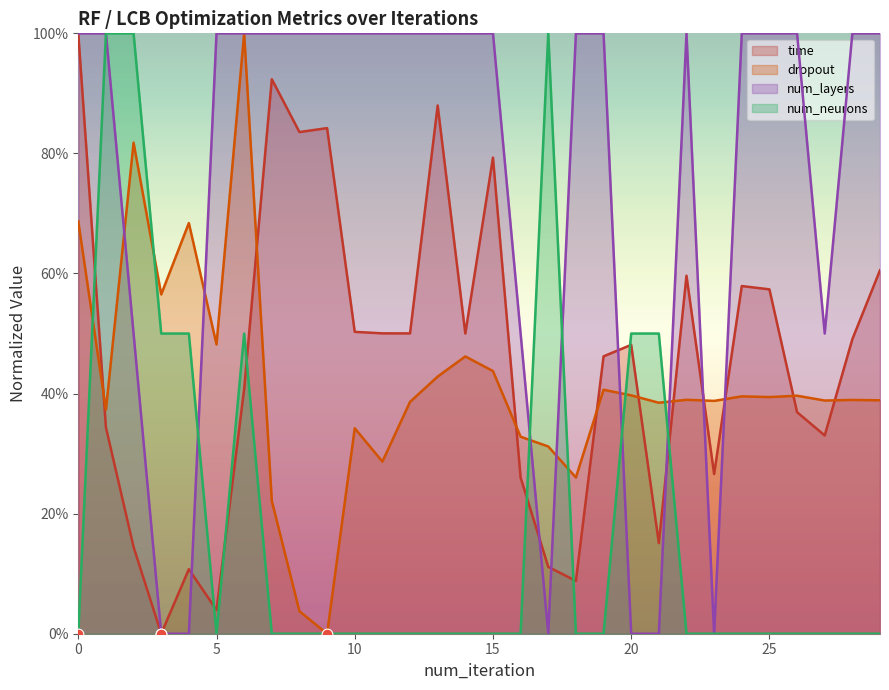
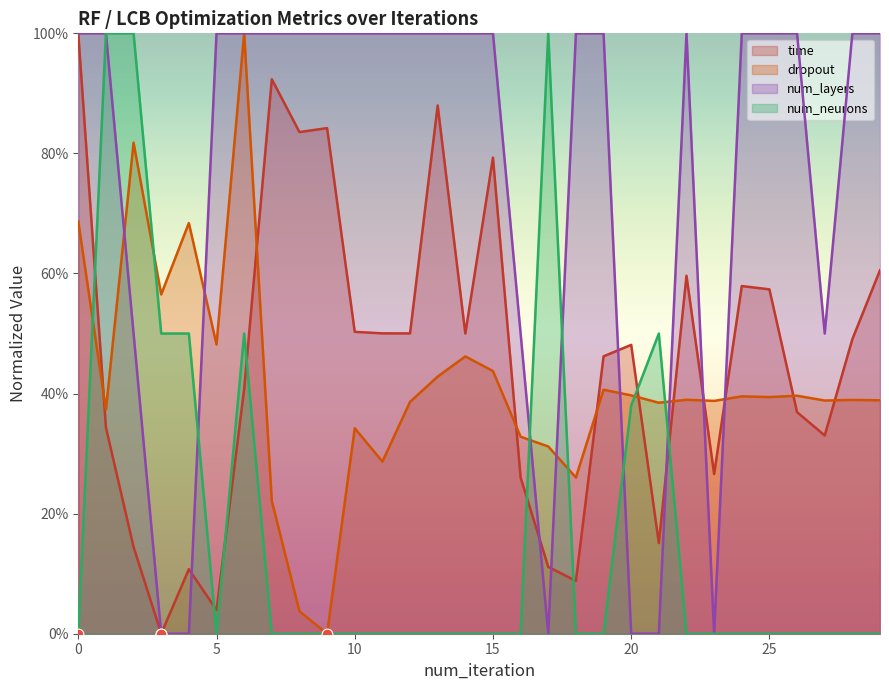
  {
    "num_layers": {
      "5": "100%",
      "10": "100%",
      "15": "100%",
      "20": "0%",
      "25": "100%"
    },
    "num_neurons": {
      "5": "0%",
      "10": "0%",
      "15": "0%",
-     "20": "50%",
+     "20": "38%",
      "25": "0%"
    }
  }
